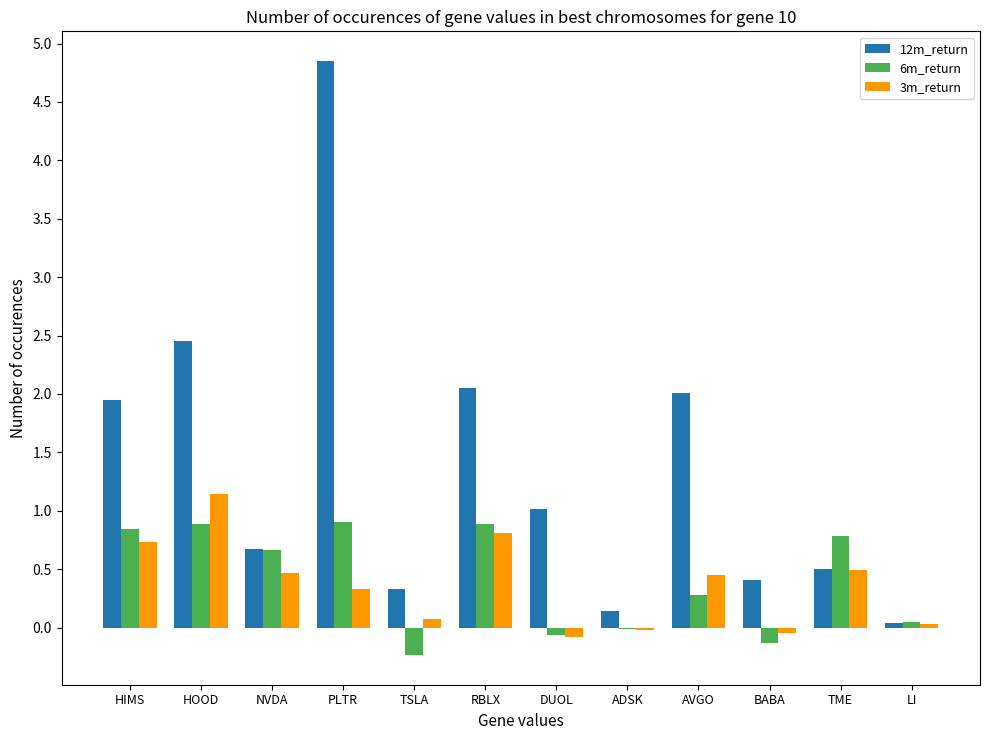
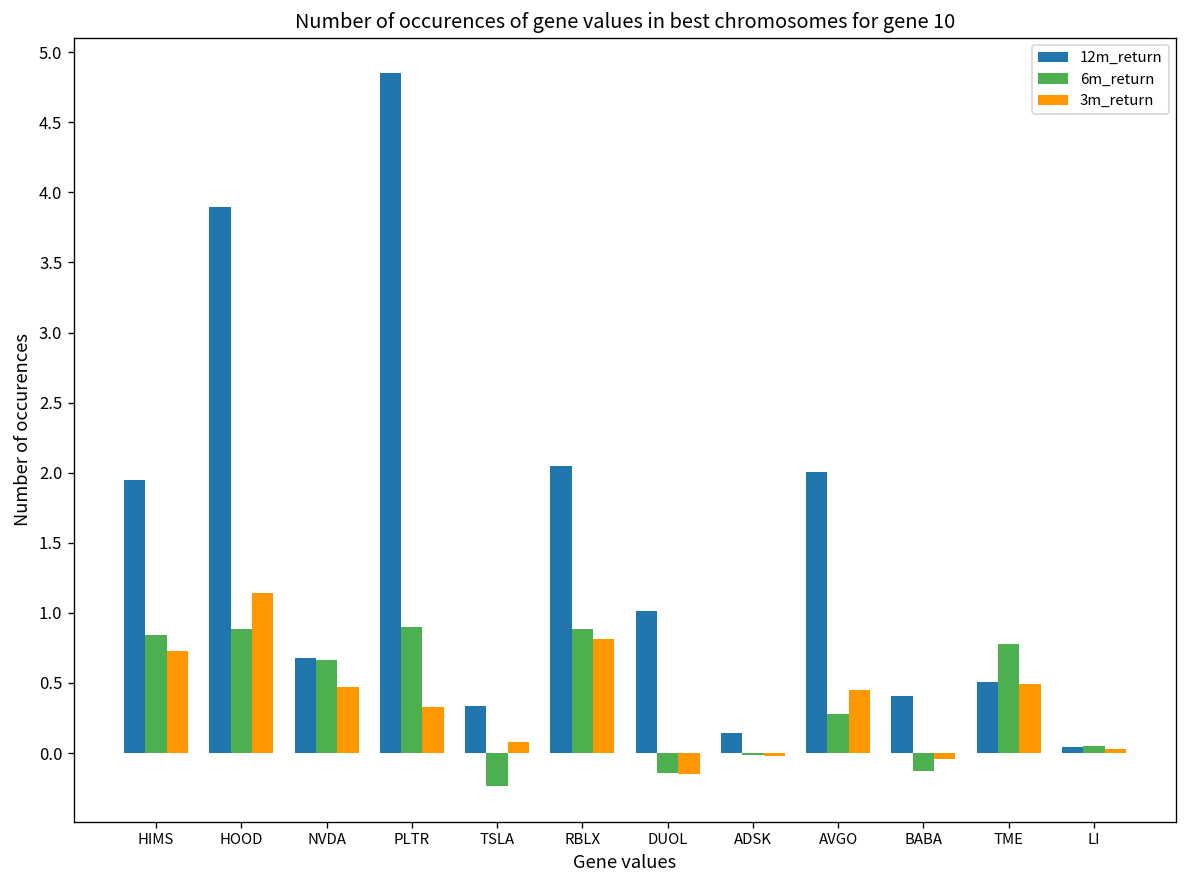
  {
    "12m_return": {
      "HIMS": 1.95,
-     "HOOD": 2.46,
+     "HOOD": 3.90,
      "NVDA": 0.67,
      "PLTR": 4.85,
      "TSLA": 0.33,
      "RBLX": 2.05,
      "DUOL": 1.02,
      "ADSK": 0.14,
      "AVGO": 2.01,
      "BABA": 0.41,
      "TME": 0.50,
      "LI": 0.04
    },
    "6m_return": {
      "HIMS": 0.84,
      "HOOD": 0.88,
      "NVDA": 0.66,
      "PLTR": 0.90,
      "TSLA": -0.24,
      "RBLX": 0.89,
-     "DUOL": -0.07,
+     "DUOL": -0.14,
      "AVGO": 0.28,
      "BABA": -0.13,
      "TME": 0.78,
      "LI": 0.05
    },
    "3m_return": {
      "HIMS": 0.73,
      "HOOD": 1.14,
      "NVDA": 0.47,
      "PLTR": 0.33,
      "TSLA": 0.08,
      "RBLX": 0.81,
-     "DUOL": -0.08,
+     "DUOL": -0.15,
      "ADSK": -0.02,
      "AVGO": 0.45,
      "BABA": -0.04,
      "TME": 0.49,
      "LI": 0.03
    }
  }
